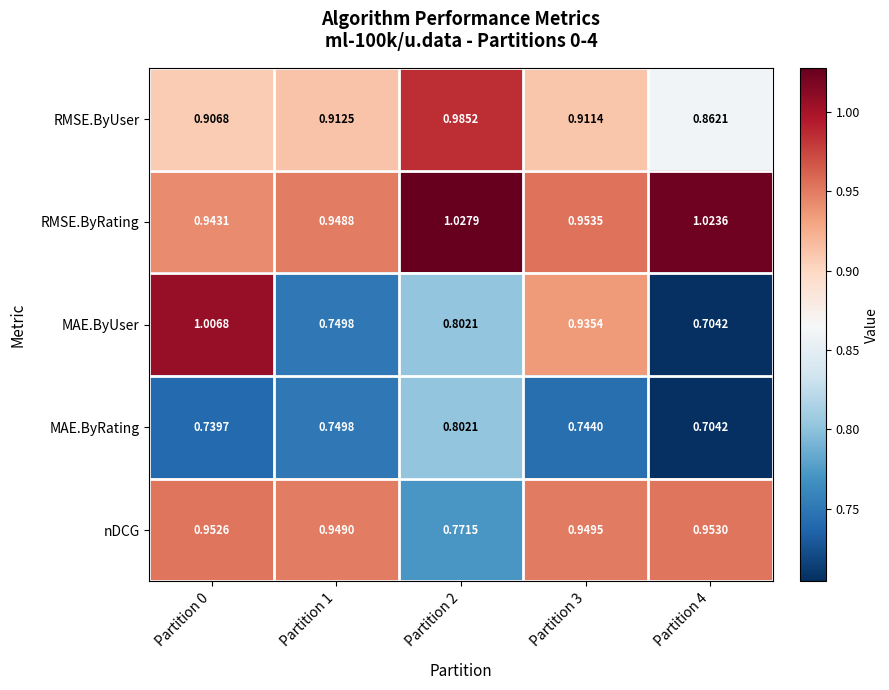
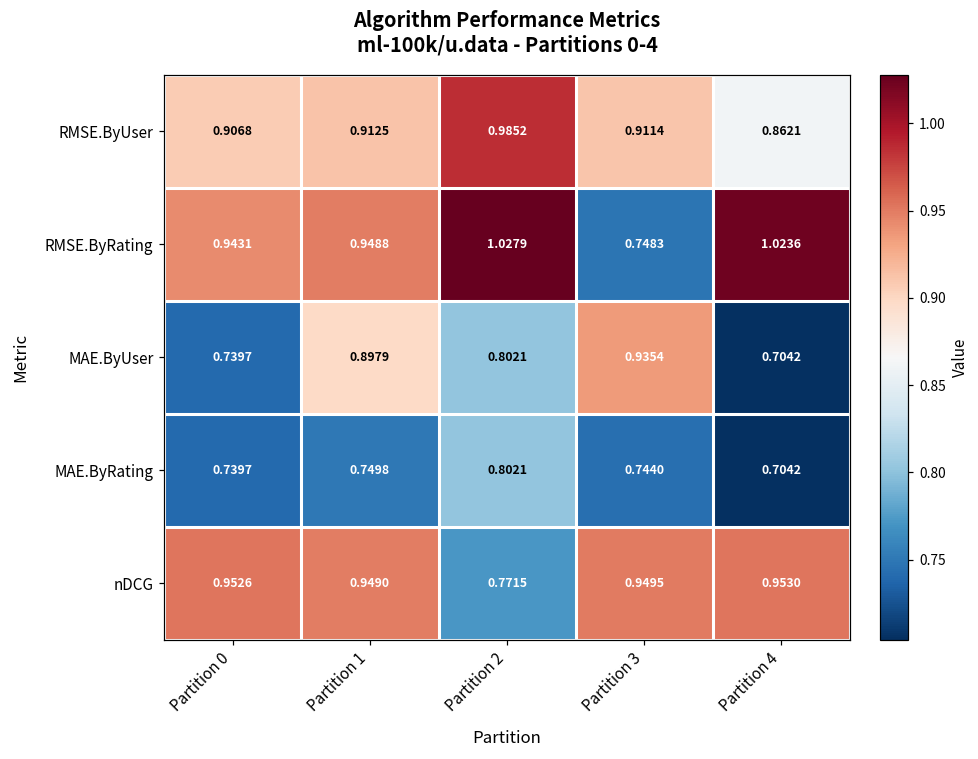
  {
    "RMSE.ByUser": {
      "Partition 0": 0.9068,
      "Partition 1": 0.9125,
      "Partition 2": 0.9852,
      "Partition 3": 0.9114,
      "Partition 4": 0.8621
    },
    "RMSE.ByRating": {
      "Partition 0": 0.9431,
      "Partition 1": 0.9488,
      "Partition 2": 1.0279,
-     "Partition 3": 0.9535,
+     "Partition 3": 0.7483,
      "Partition 4": 1.0236
    },
    "MAE.ByUser": {
-     "Partition 0": 1.0068,
-     "Partition 1": 0.7498,
+     "Partition 0": 0.7397,
+     "Partition 1": 0.8979,
      "Partition 2": 0.8021,
      "Partition 3": 0.9354,
      "Partition 4": 0.7042
    },
    "MAE.ByRating": {
      "Partition 0": 0.7397,
      "Partition 1": 0.7498,
      "Partition 2": 0.8021,
      "Partition 3": 0.7440,
      "Partition 4": 0.7042
    },
    "nDCG": {
      "Partition 0": 0.9526,
      "Partition 1": 0.9490,
      "Partition 2": 0.7715,
      "Partition 3": 0.9495,
      "Partition 4": 0.9530
    }
  }
